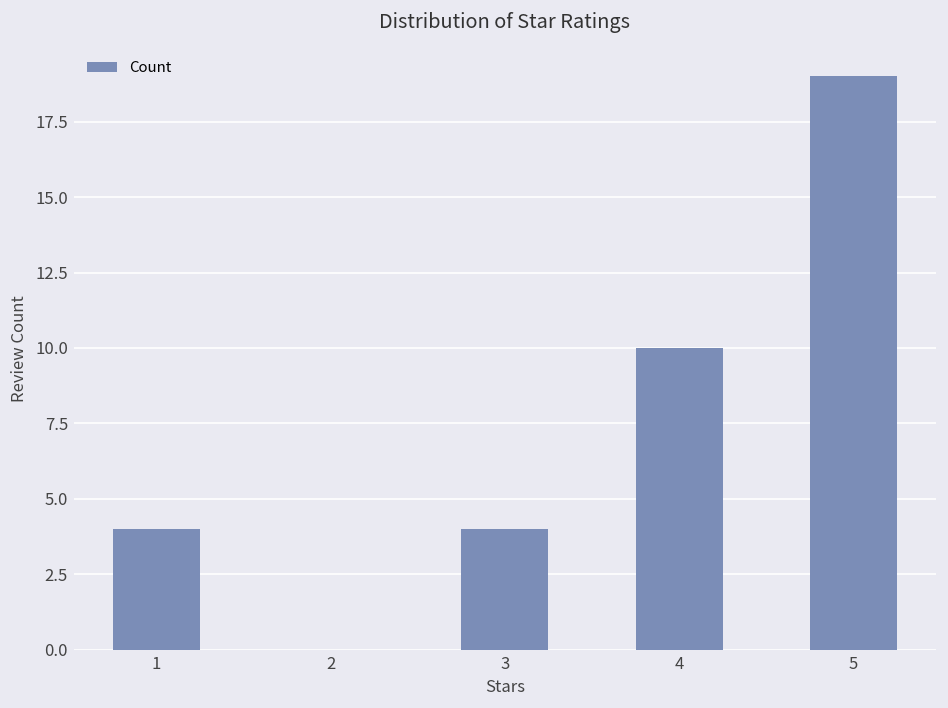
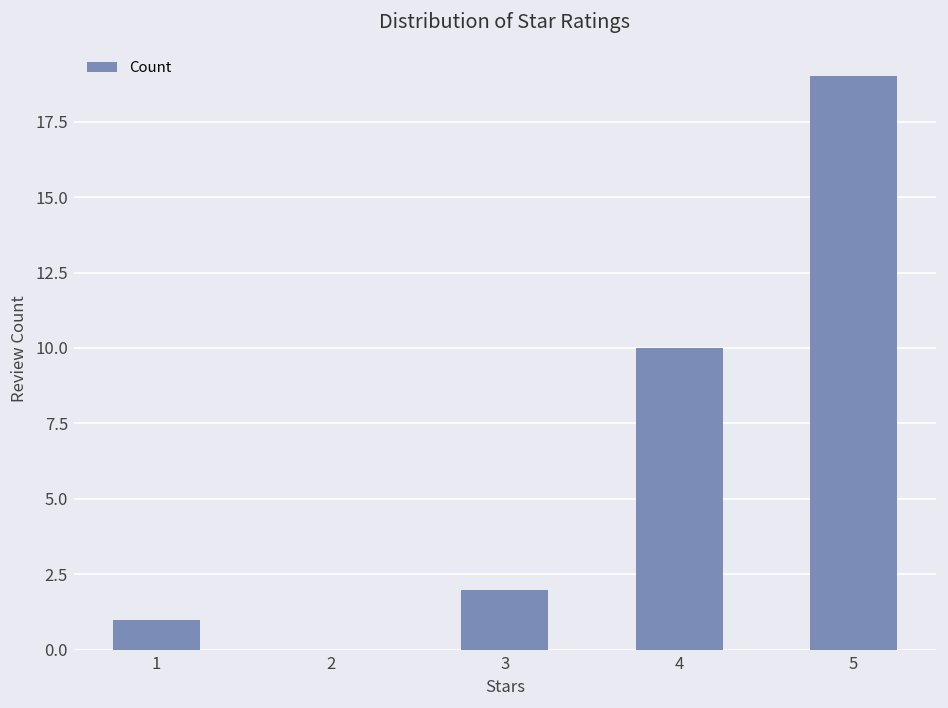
  {
-   "1": 4,
+   "1": 1,
    "2": 0,
-   "3": 4,
+   "3": 2,
    "4": 10,
    "5": 19
  }
